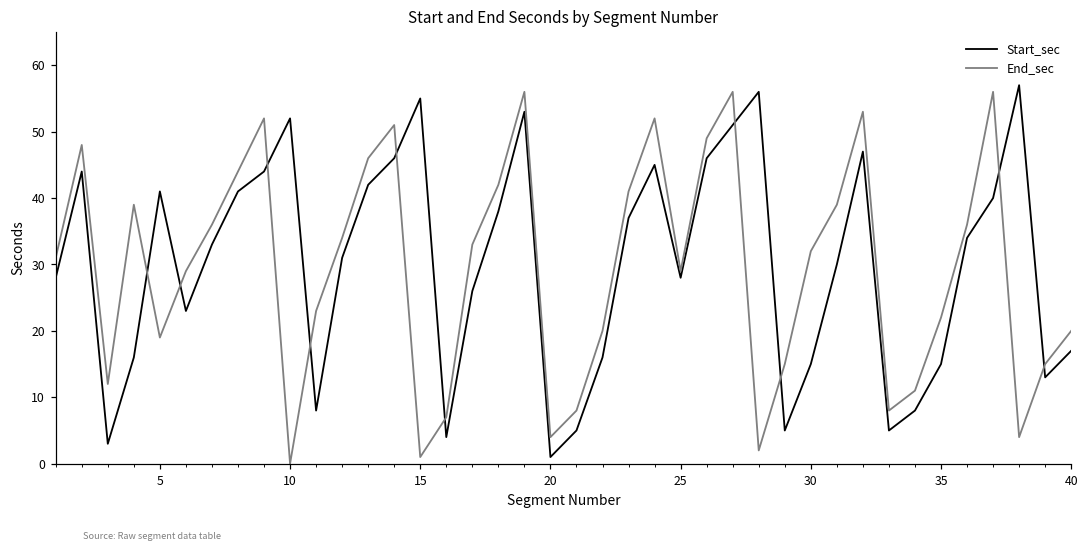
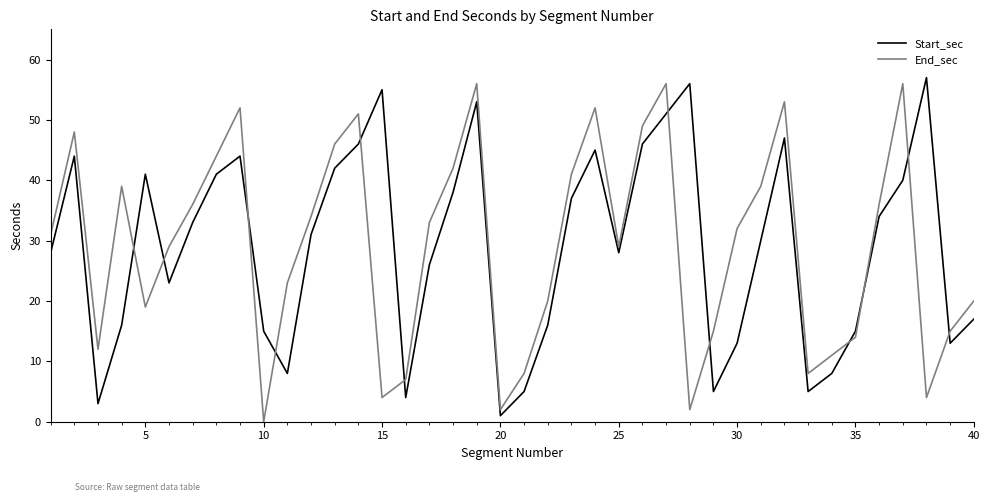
  {
    "Start_sec": {
      "5": 41,
-     "10": 52,
+     "10": 15,
      "15": 55,
      "20": 1,
      "25": 28,
-     "30": 15,
+     "30": 13,
      "35": 15,
      "40": 17
    },
    "End_sec": {
      "5": 19,
      "10": 0,
-     "15": 1,
-     "20": 4,
+     "15": 4,
+     "20": 2,
      "25": 29,
      "30": 32,
-     "35": 22,
+     "35": 14,
      "40": 20
    }
  }
